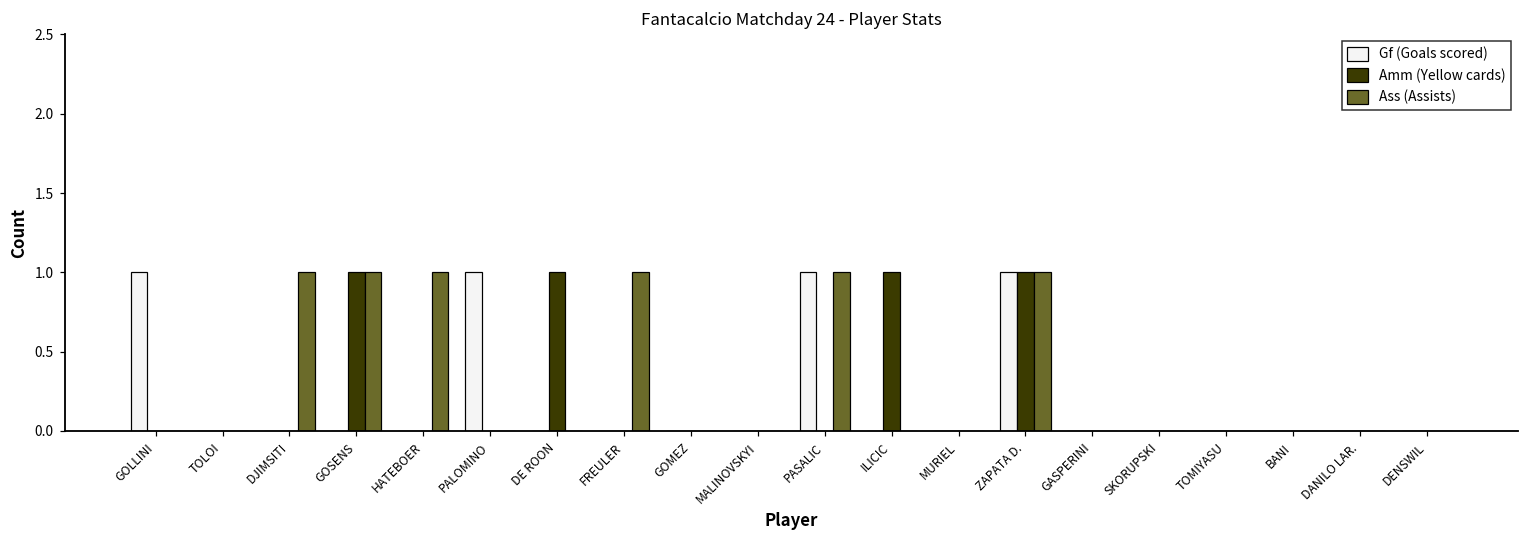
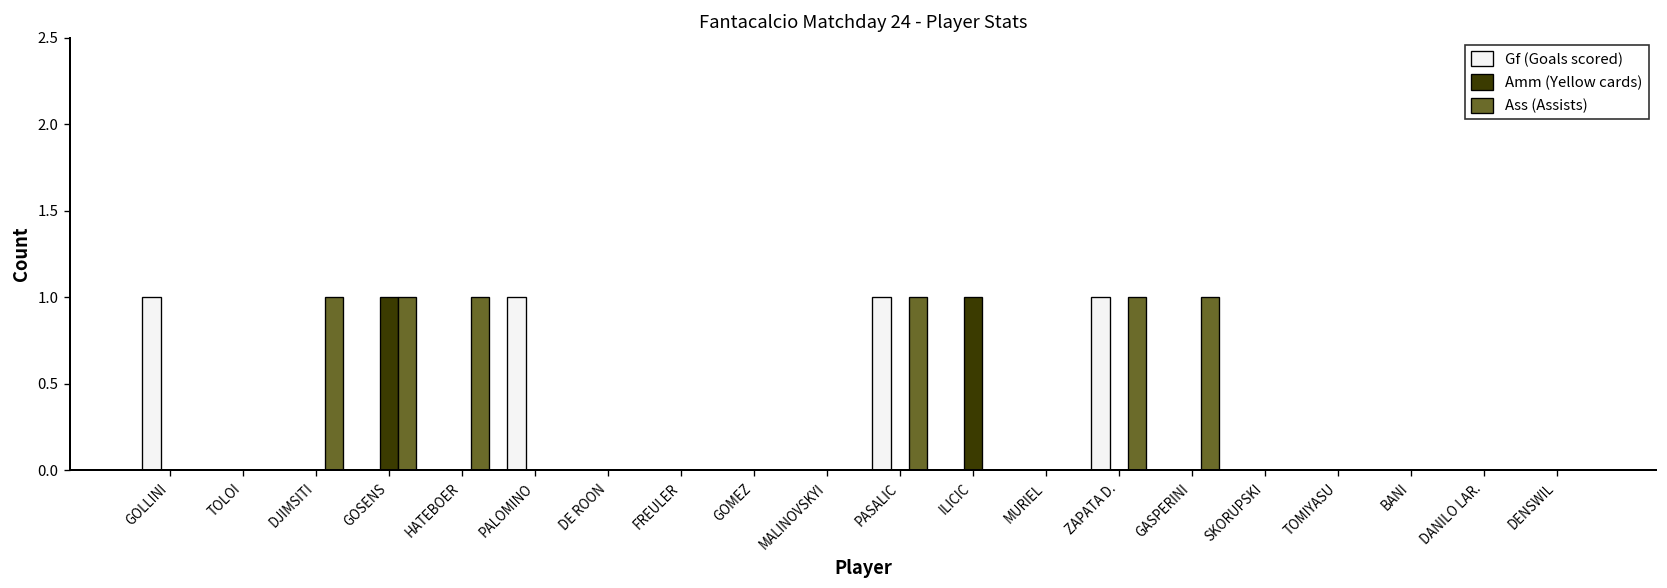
  {
    "Gf (Goals scored)": {
      "GOLLINI": 1,
      "TOLOI": 0,
      "DJIMSITI": 0,
      "GOSENS": 0,
      "HATEBOER": 0,
      "PALOMINO": 1,
      "DE ROON": 0,
      "FREULER": 0,
      "GOMEZ": 0,
      "MALINOVSKYI": 0,
      "PASALIC": 1,
      "ILICIC": 0,
      "MURIEL": 0,
      "ZAPATA D.": 1,
      "GASPERINI": 0,
      "SKORUPSKI": 0,
      "TOMIYASU": 0,
      "BANI": 0,
      "DANILO LAR.": 0,
      "DENSWIL": 0
    },
    "Amm (Yellow cards)": {
      "GOLLINI": 0,
      "TOLOI": 0,
      "DJIMSITI": 0,
      "GOSENS": 1,
      "HATEBOER": 0,
      "PALOMINO": 0,
-     "DE ROON": 1,
+     "DE ROON": 0,
      "FREULER": 0,
      "GOMEZ": 0,
      "MALINOVSKYI": 0,
      "PASALIC": 0,
      "ILICIC": 1,
      "MURIEL": 0,
-     "ZAPATA D.": 1,
+     "ZAPATA D.": 0,
      "GASPERINI": 0,
      "SKORUPSKI": 0,
      "TOMIYASU": 0,
      "BANI": 0,
      "DANILO LAR.": 0,
      "DENSWIL": 0
    },
    "Ass (Assists)": {
      "GOLLINI": 0,
      "TOLOI": 0,
      "DJIMSITI": 1,
      "GOSENS": 1,
      "HATEBOER": 1,
      "PALOMINO": 0,
      "DE ROON": 0,
-     "FREULER": 1,
+     "FREULER": 0,
      "GOMEZ": 0,
      "MALINOVSKYI": 0,
      "PASALIC": 1,
      "ILICIC": 0,
      "MURIEL": 0,
      "ZAPATA D.": 1,
-     "GASPERINI": 0,
+     "GASPERINI": 1,
      "SKORUPSKI": 0,
      "TOMIYASU": 0,
      "BANI": 0,
      "DANILO LAR.": 0,
      "DENSWIL": 0
    }
  }
